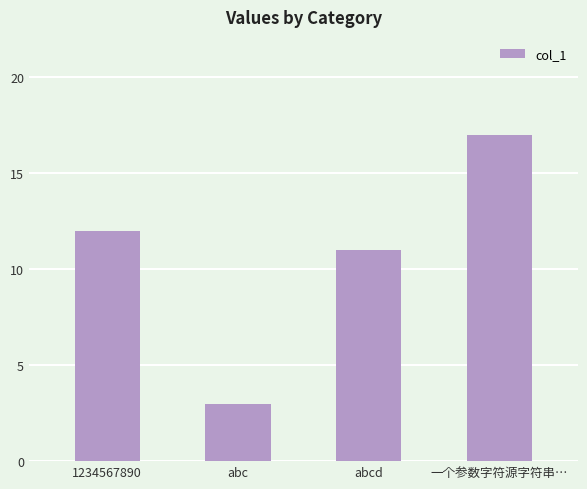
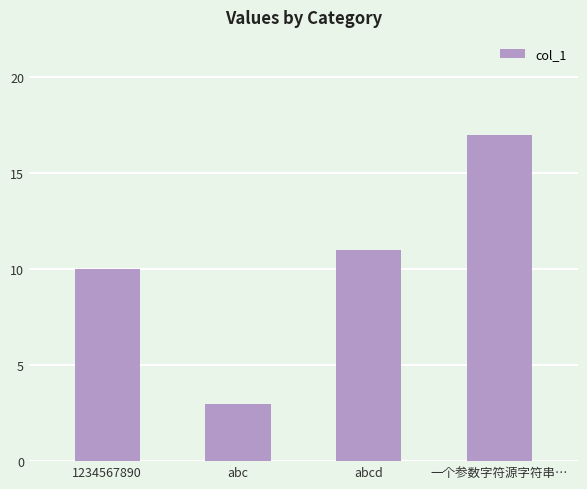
  {
-   "1234567890": 12,
+   "1234567890": 10,
    "abc": 3,
    "abcd": 11,
    "一个参数字符源字符串…": 17
  }
